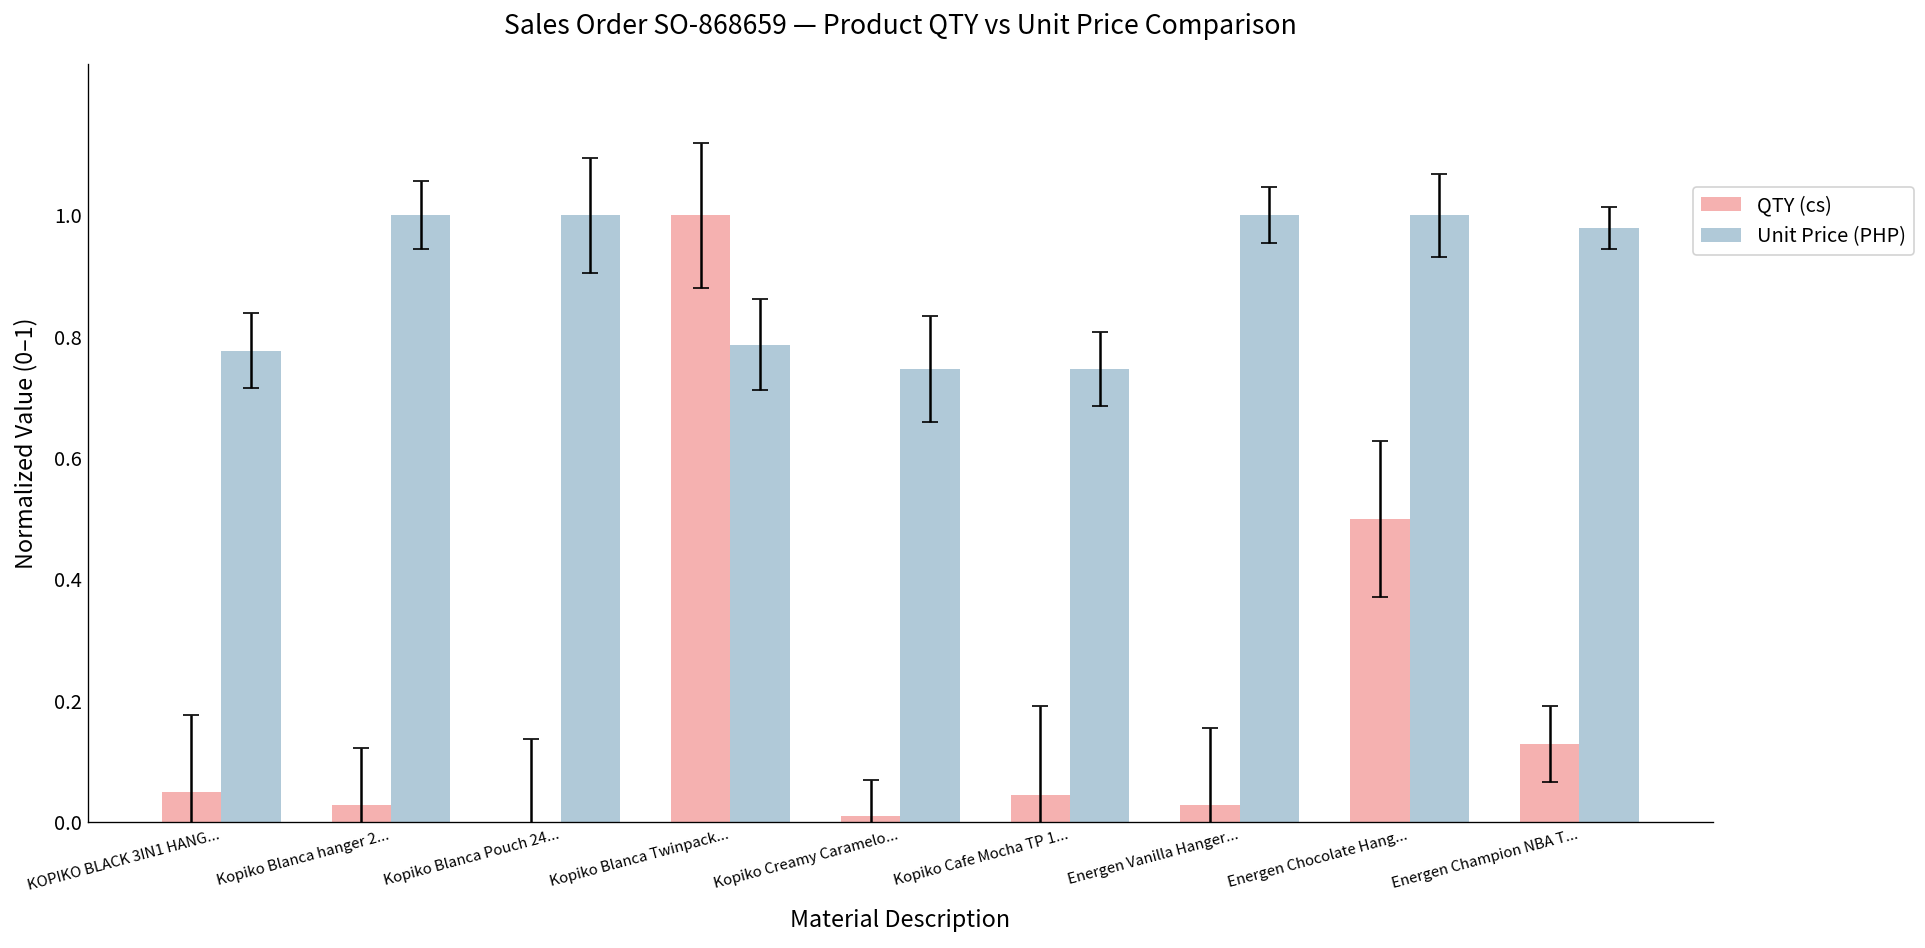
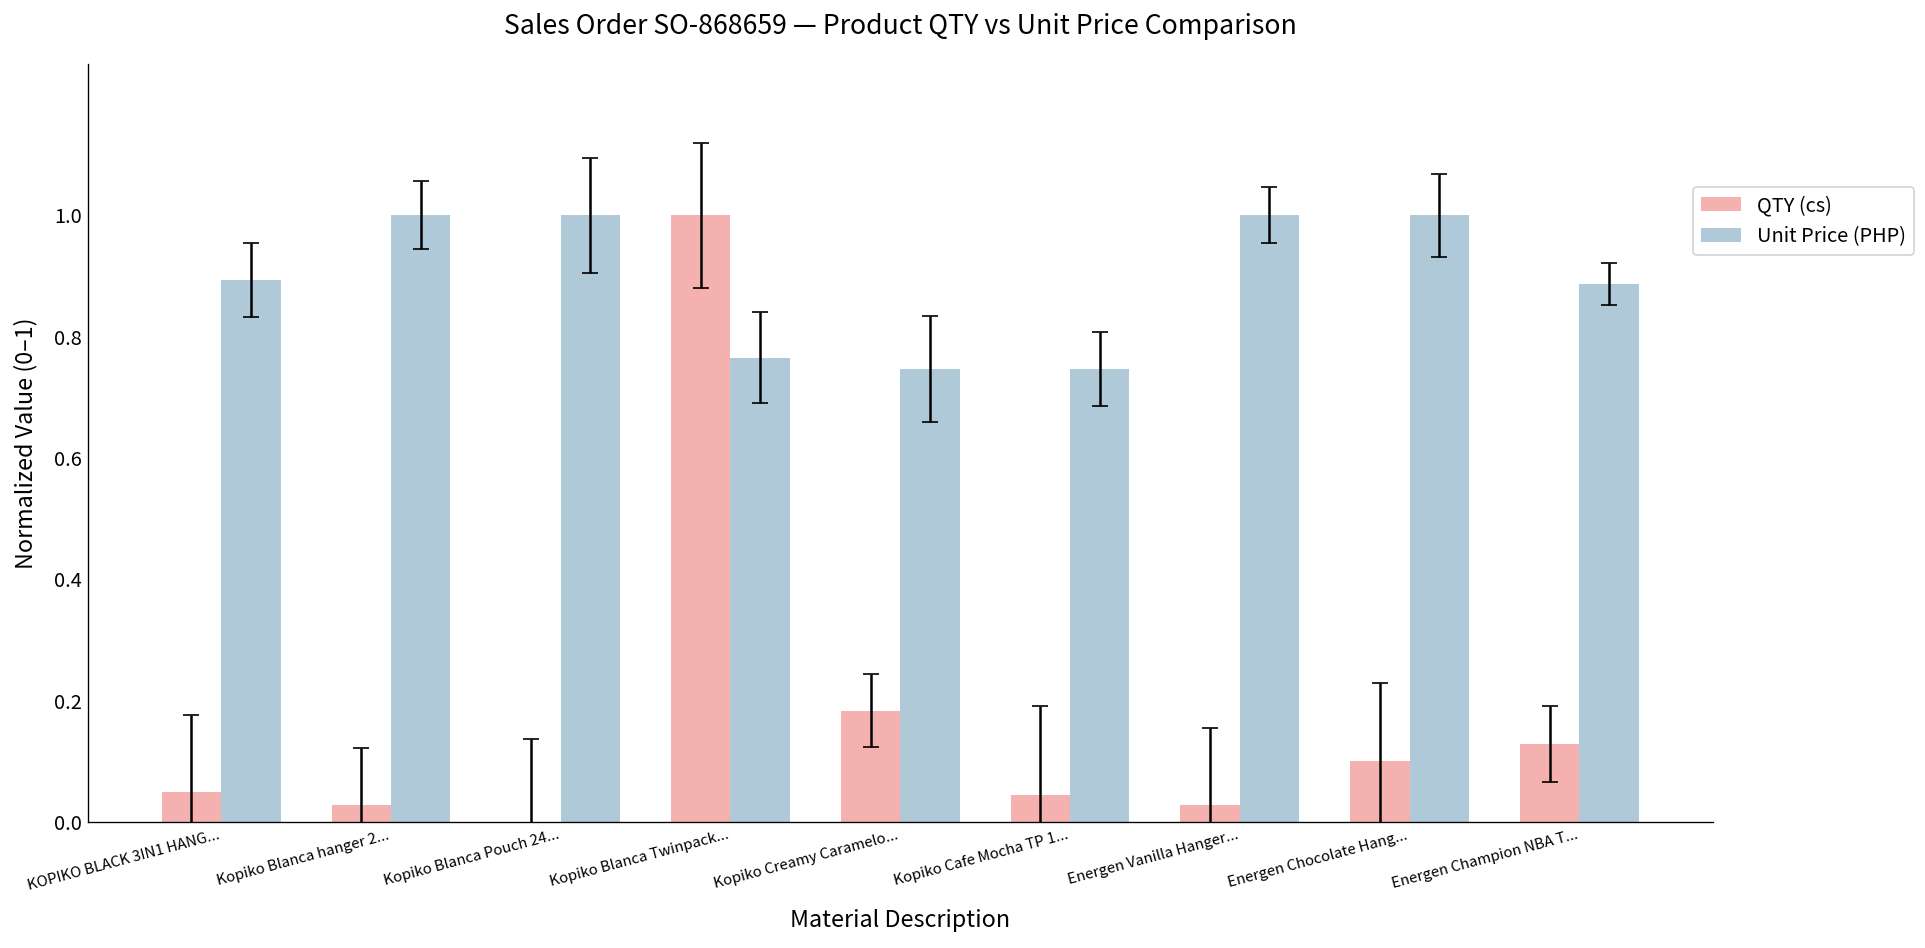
  {
    "QTY (cs)": {
      "KOPIKO BLACK 3IN1 HANG...": 0.05,
      "Kopiko Blanca hanger 2...": 0.03,
      "Kopiko Blanca Twinpack...": 1.00,
-     "Kopiko Creamy Caramelo...": 0.01,
+     "Kopiko Creamy Caramelo...": 0.18,
      "Kopiko Cafe Mocha TP 1...": 0.04,
      "Energen Vanilla Hanger...": 0.03,
-     "Energen Chocolate Hang...": 0.50,
+     "Energen Chocolate Hang...": 0.10,
      "Energen Champion NBA T...": 0.13
    },
    "Unit Price (PHP)": {
-     "KOPIKO BLACK 3IN1 HANG...": 0.78,
+     "KOPIKO BLACK 3IN1 HANG...": 0.89,
      "Kopiko Blanca hanger 2...": 1.00,
      "Kopiko Blanca Pouch 24...": 1.00,
-     "Kopiko Blanca Twinpack...": 0.79,
+     "Kopiko Blanca Twinpack...": 0.77,
      "Kopiko Creamy Caramelo...": 0.75,
      "Kopiko Cafe Mocha TP 1...": 0.75,
      "Energen Vanilla Hanger...": 1.00,
      "Energen Chocolate Hang...": 1.00,
-     "Energen Champion NBA T...": 0.98
+     "Energen Champion NBA T...": 0.89
    }
  }
